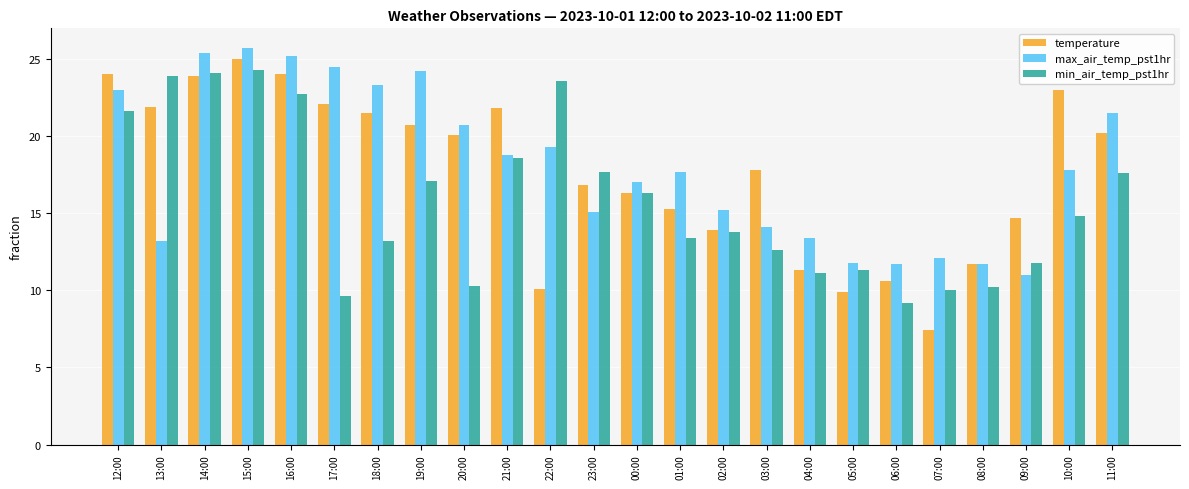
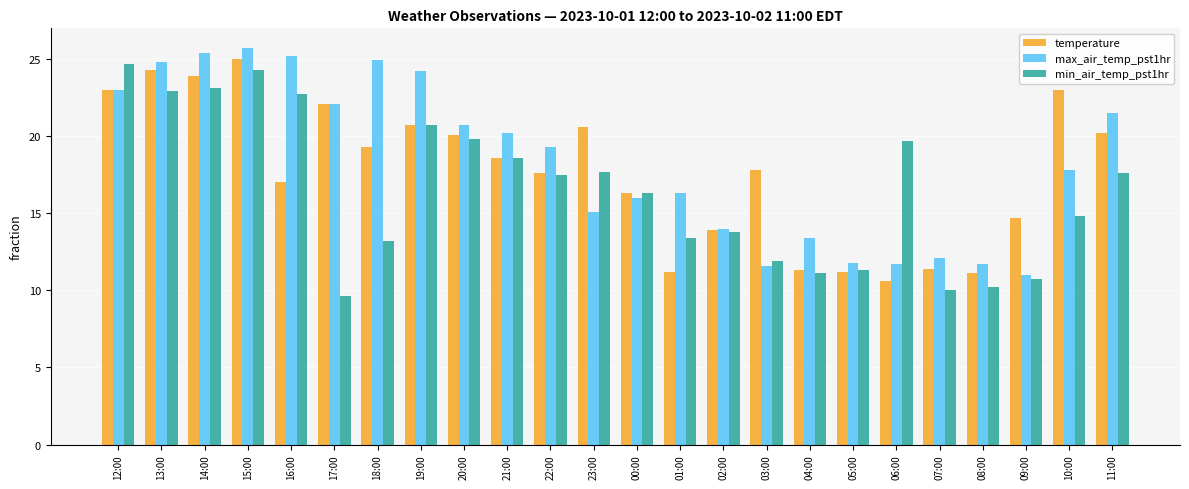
  {
    "temperature": {
-     "12:00": 24,
-     "13:00": 21.9,
+     "12:00": 23,
+     "13:00": 24.3,
      "14:00": 23.9,
      "15:00": 25.0,
-     "16:00": 24,
+     "16:00": 17,
      "17:00": 22.1,
-     "18:00": 21.5,
+     "18:00": 19.3,
      "19:00": 20.7,
      "20:00": 20.1,
-     "21:00": 21.8,
-     "22:00": 10.1,
-     "23:00": 16.8,
+     "21:00": 18.6,
+     "22:00": 17.6,
+     "23:00": 20.6,
      "00:00": 16.3,
-     "01:00": 15.3,
+     "01:00": 11.2,
      "02:00": 13.9,
      "03:00": 17.8,
      "04:00": 11.3,
-     "05:00": 9.9,
+     "05:00": 11.2,
      "06:00": 10.6,
-     "07:00": 7.4,
-     "08:00": 11.7,
+     "07:00": 11.4,
+     "08:00": 11.1,
      "09:00": 14.7,
      "10:00": 23.0,
      "11:00": 20.2
    },
    "max_air_temp_pst1hr": {
      "12:00": 23.0,
-     "13:00": 13.2,
+     "13:00": 24.8,
      "14:00": 25.4,
      "15:00": 25.7,
      "16:00": 25.2,
-     "17:00": 24.5,
-     "18:00": 23.3,
+     "17:00": 22.1,
+     "18:00": 24.9,
      "19:00": 24.2,
      "20:00": 20.7,
-     "21:00": 18.8,
+     "21:00": 20.2,
      "22:00": 19.3,
      "23:00": 15.1,
-     "00:00": 17,
-     "01:00": 17.7,
-     "02:00": 15.2,
-     "03:00": 14.1,
+     "00:00": 16,
+     "01:00": 16.3,
+     "02:00": 14.0,
+     "03:00": 11.6,
      "04:00": 13.4,
      "05:00": 11.8,
      "06:00": 11.7,
      "07:00": 12.1,
      "08:00": 11.7,
      "09:00": 11.0,
      "10:00": 17.8,
      "11:00": 21.5
    },
    "min_air_temp_pst1hr": {
-     "12:00": 21.6,
-     "13:00": 23.9,
-     "14:00": 24.1,
+     "12:00": 24.7,
+     "13:00": 22.9,
+     "14:00": 23.1,
      "15:00": 24.3,
      "16:00": 22.7,
      "17:00": 9.6,
      "18:00": 13.2,
-     "19:00": 17.1,
-     "20:00": 10.3,
+     "19:00": 20.7,
+     "20:00": 19.8,
      "21:00": 18.6,
-     "22:00": 23.6,
+     "22:00": 17.5,
      "23:00": 17.7,
      "00:00": 16.3,
      "01:00": 13.4,
      "02:00": 13.8,
-     "03:00": 12.6,
+     "03:00": 11.9,
      "04:00": 11.1,
      "05:00": 11.3,
-     "06:00": 9.2,
+     "06:00": 19.7,
      "07:00": 10.0,
      "08:00": 10.2,
-     "09:00": 11.8,
+     "09:00": 10.7,
      "10:00": 14.8,
      "11:00": 17.6
    }
  }
